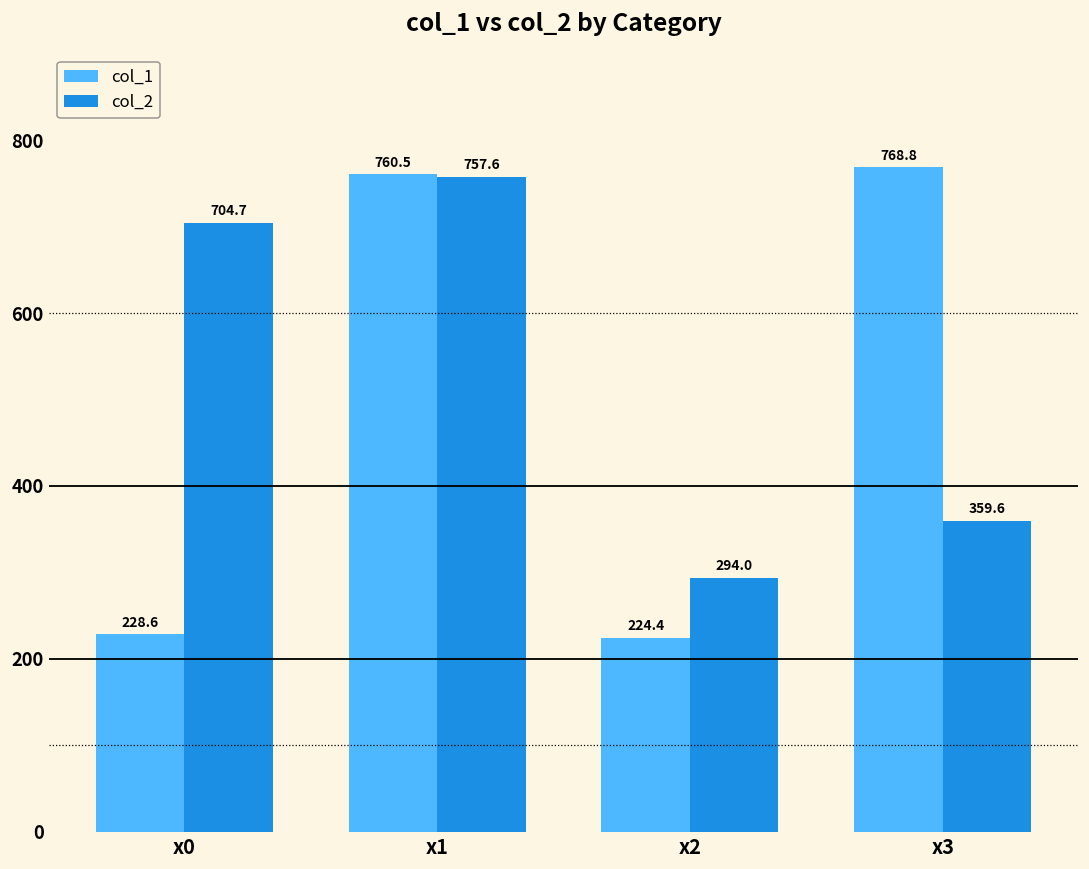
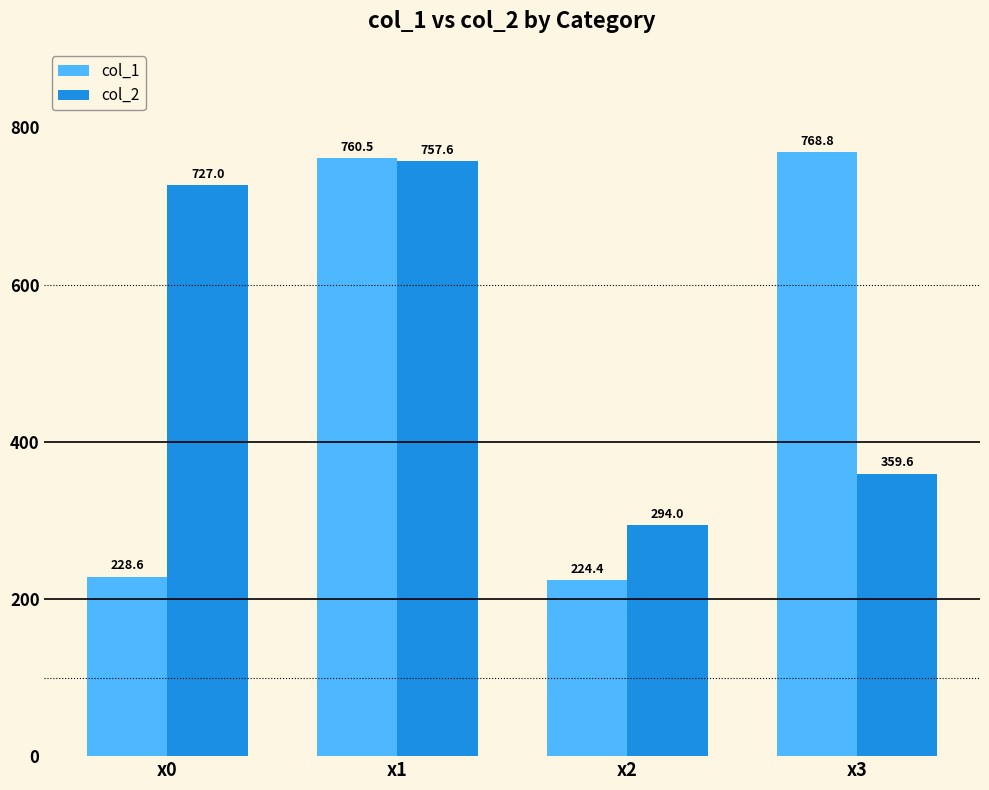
  {
    "col_1": {
      "x0": 228.6,
      "x1": 760.5,
      "x2": 224.4,
      "x3": 768.8
    },
    "col_2": {
-     "x0": 704.7,
+     "x0": 727.0,
      "x1": 757.6,
      "x2": 294.0,
      "x3": 359.6
    }
  }
